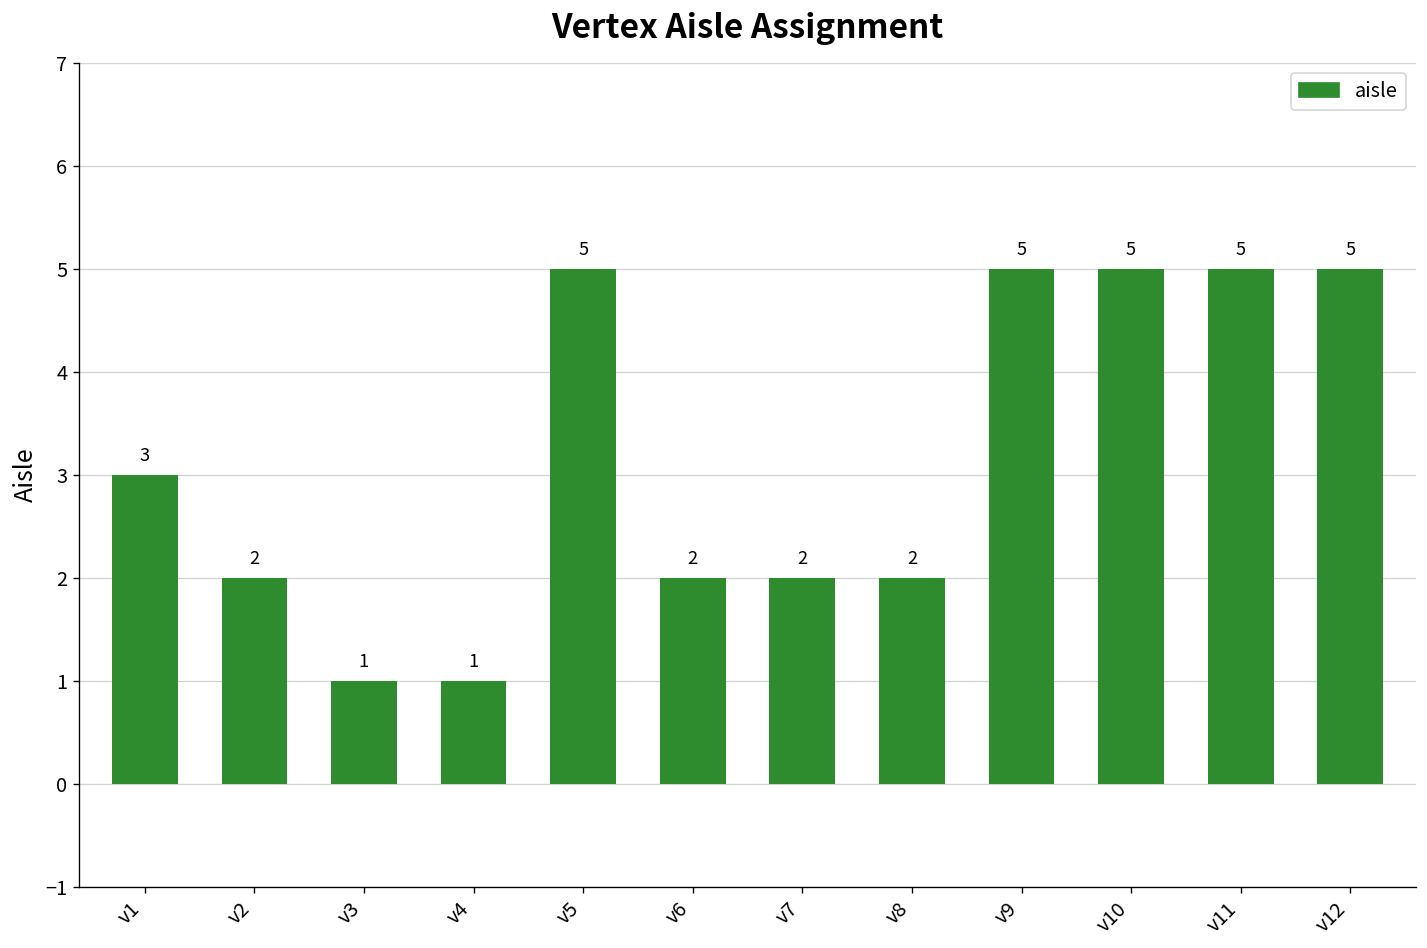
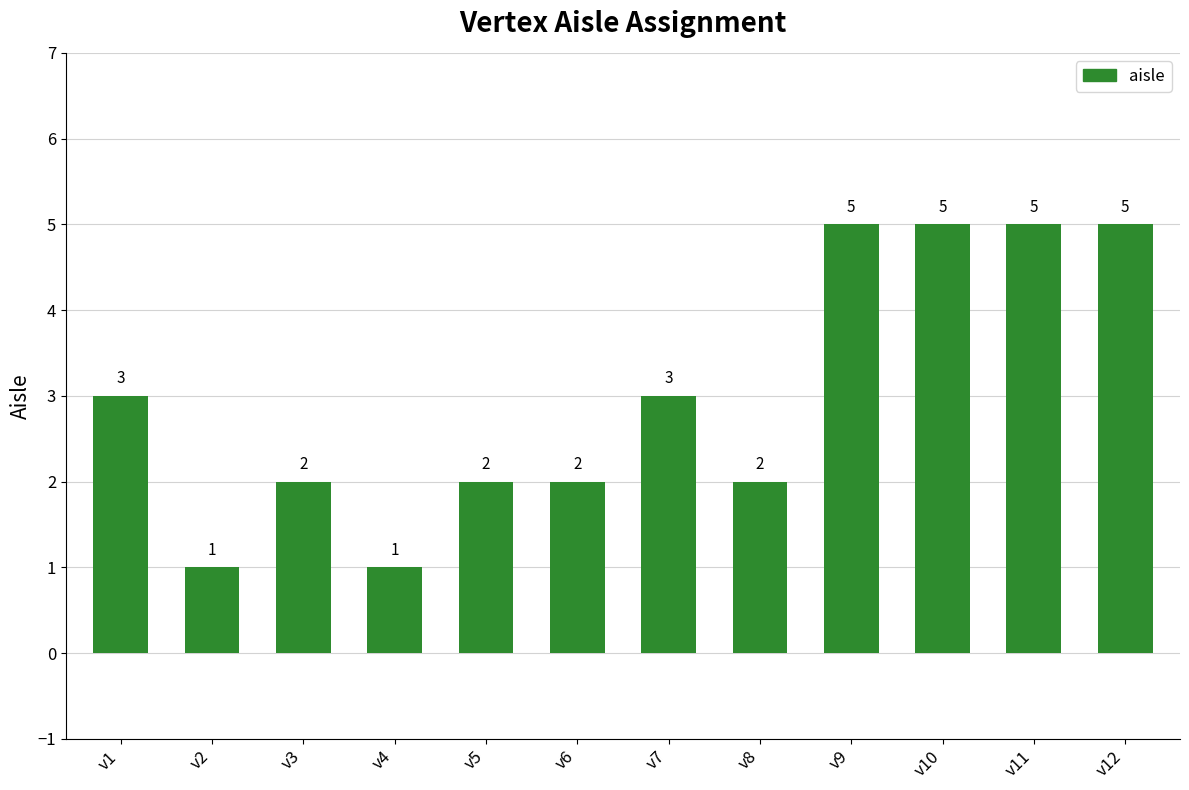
  {
    "v1": 3,
-   "v2": 2,
-   "v3": 1,
+   "v2": 1,
+   "v3": 2,
    "v4": 1,
-   "v5": 5,
+   "v5": 2,
    "v6": 2,
-   "v7": 2,
+   "v7": 3,
    "v8": 2,
    "v9": 5,
    "v10": 5,
    "v11": 5,
    "v12": 5
  }
